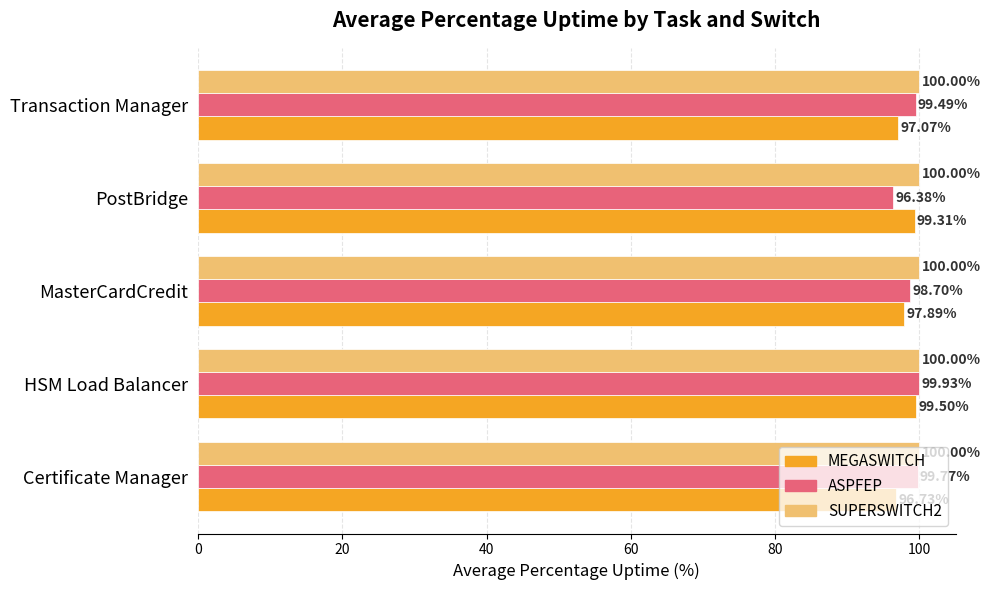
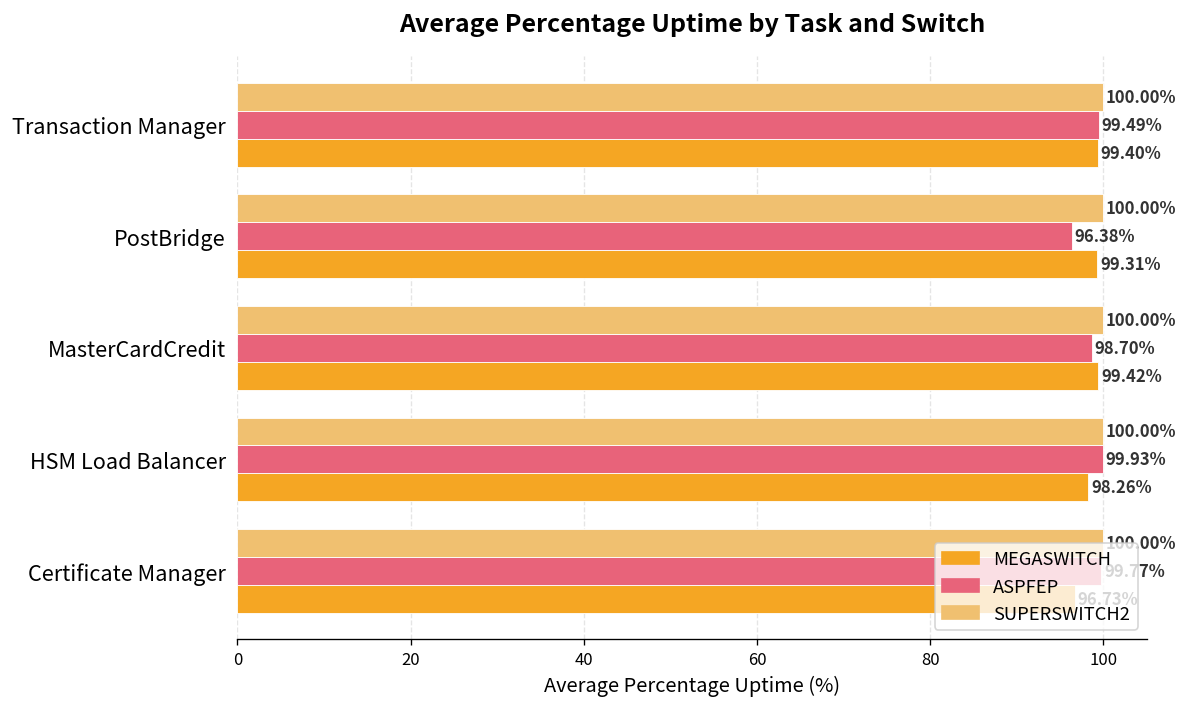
  {
    "MEGASWITCH": {
-     "Transaction Manager": "97.07%",
+     "Transaction Manager": "99.40%",
      "PostBridge": "99.31%",
-     "MasterCardCredit": "97.89%",
-     "HSM Load Balancer": "99.50%"
+     "MasterCardCredit": "99.42%",
+     "HSM Load Balancer": "98.26%"
    },
    "ASPFEP": {
      "Transaction Manager": "99.49%",
      "PostBridge": "96.38%",
      "MasterCardCredit": "98.70%",
      "HSM Load Balancer": "99.93%"
    },
    "SUPERSWITCH2": {
      "Transaction Manager": "100.00%",
      "PostBridge": "100.00%",
      "MasterCardCredit": "100.00%",
      "HSM Load Balancer": "100.00%"
    }
  }
